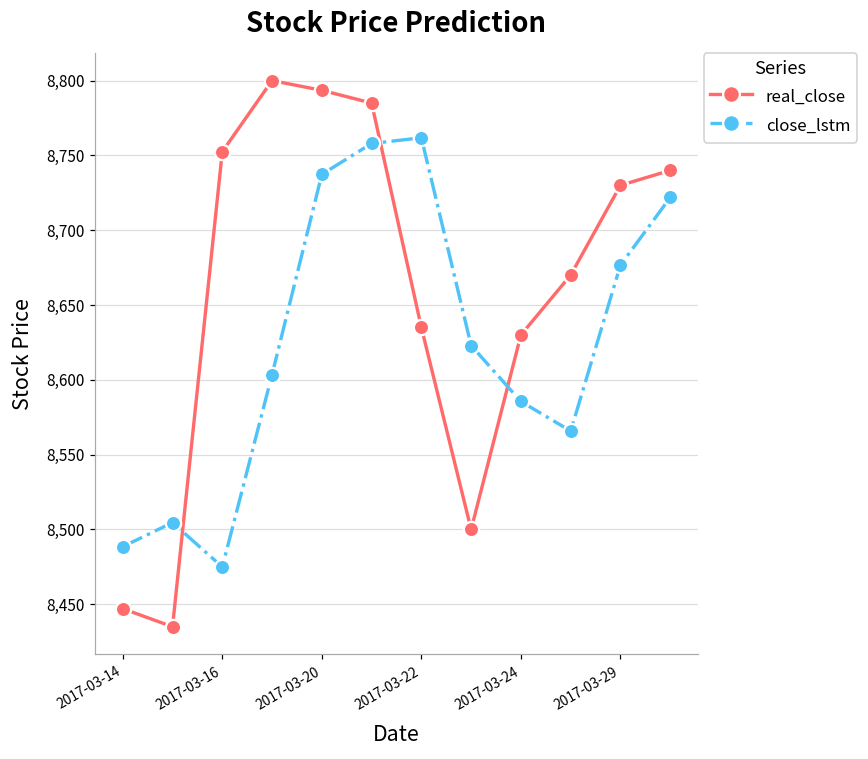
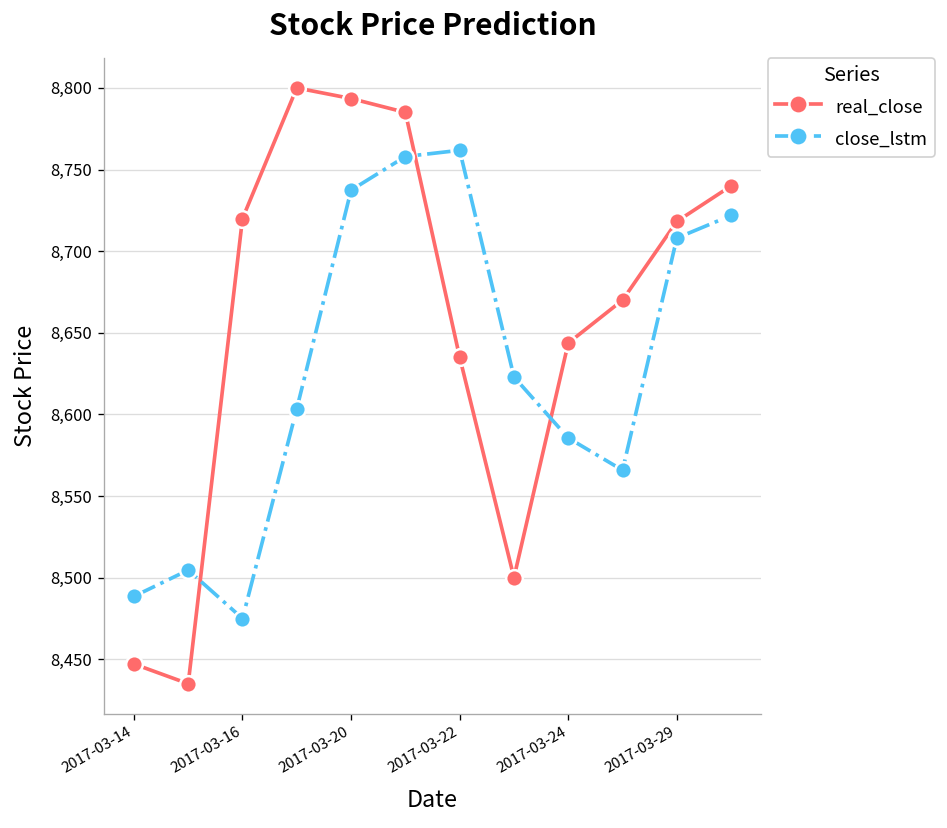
  {
    "real_close": {
      "2017-03-14": "8,447",
-     "2017-03-16": "8,753",
+     "2017-03-16": "8,720",
      "2017-03-20": "8,794",
      "2017-03-22": "8,635",
-     "2017-03-24": "8,630",
-     "2017-03-29": "8,730"
+     "2017-03-24": "8,644",
+     "2017-03-29": "8,718"
    },
    "close_lstm": {
      "2017-03-14": "8,489",
      "2017-03-16": "8,475",
      "2017-03-20": "8,737",
      "2017-03-22": "8,762",
      "2017-03-24": "8,586",
-     "2017-03-29": "8,677"
+     "2017-03-29": "8,708"
    }
  }
